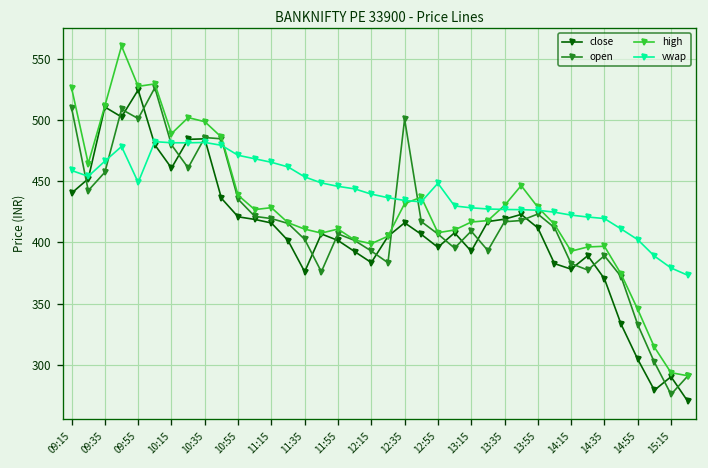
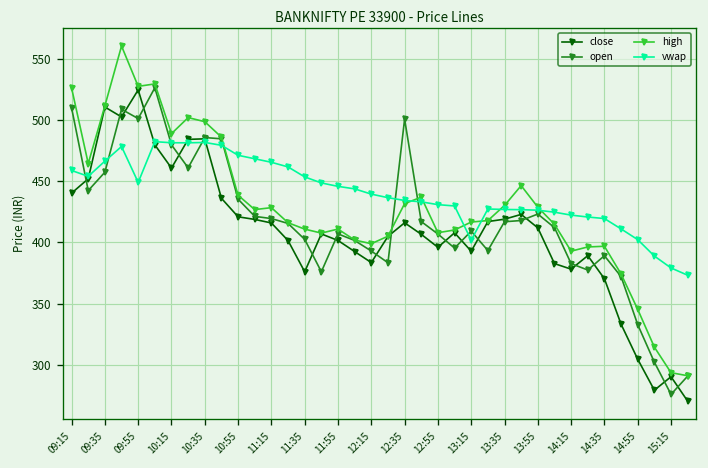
  {
    "close": {
      "09:15": 440,
      "09:55": 525,
      "10:15": 461,
      "10:55": 421,
      "11:15": 416,
      "11:35": 376,
      "11:55": 402,
      "12:15": 384,
      "12:35": 416,
      "12:55": 396,
      "13:15": 393,
      "13:55": 412,
      "14:15": 378,
      "14:35": 370,
      "14:55": 304,
      "15:15": 290
    },
    "open": {
      "09:15": 510,
      "09:35": 458,
      "09:55": 502,
      "10:55": 436,
      "11:15": 420,
      "11:35": 403,
      "11:55": 407,
      "12:15": 393,
      "12:35": 501,
      "13:15": 409,
      "13:55": 423,
      "14:15": 383,
      "14:35": 389,
      "14:55": 333,
      "15:15": 276
    },
    "high": {
      "09:15": 527,
      "09:55": 528,
      "10:15": 489,
      "10:35": 499,
      "10:55": 439,
      "11:15": 429,
      "11:35": 411,
      "11:55": 411,
      "12:15": 399,
      "12:35": 432,
      "13:15": 417,
      "13:35": 430,
      "13:55": 429,
      "14:15": 393,
      "14:35": 397,
      "14:55": 345,
      "15:15": 293
    },
    "vwap": {
      "09:15": 459,
      "09:35": 467,
      "09:55": 449,
      "10:35": 482,
      "10:55": 471,
      "11:15": 466,
      "11:35": 454,
      "11:55": 446,
      "12:15": 440,
      "12:35": 434,
-     "12:55": 449,
-     "13:15": 428,
+     "12:55": 431,
+     "13:15": 402,
      "13:35": 427,
      "13:55": 426,
      "14:15": 422,
      "14:35": 420,
      "14:55": 402,
      "15:15": 379
    }
  }
